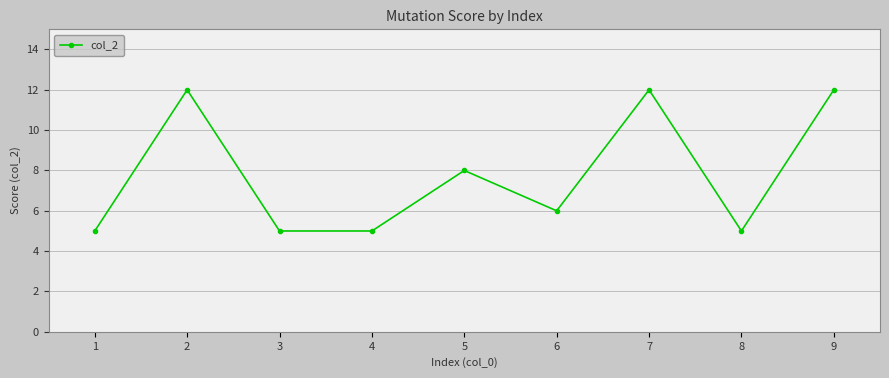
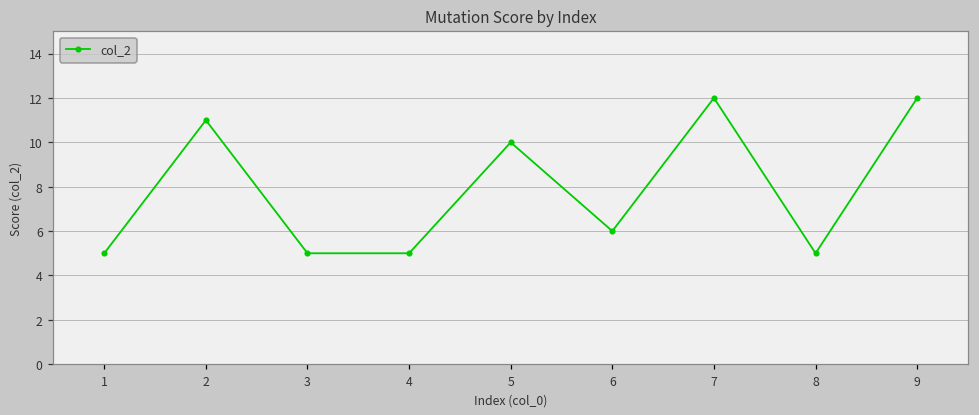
  {
    "1": 5,
-   "2": 12,
+   "2": 11,
    "3": 5,
    "4": 5,
-   "5": 8,
+   "5": 10,
    "6": 6,
    "7": 12,
    "8": 5,
    "9": 12
  }
